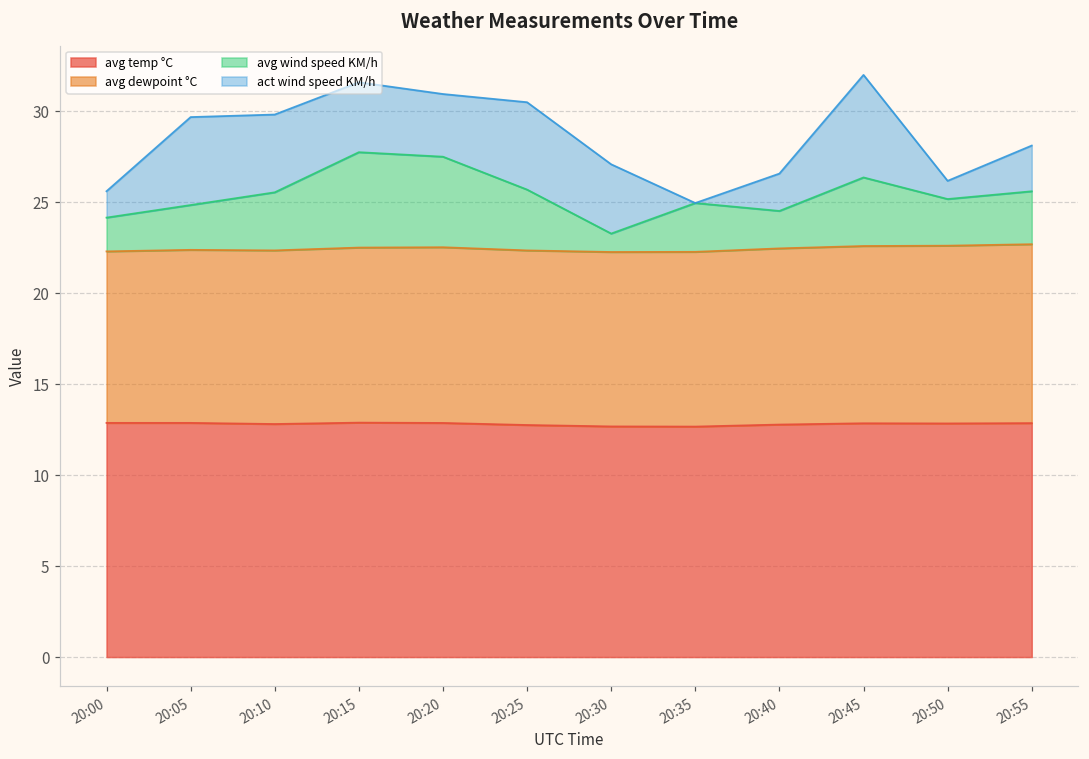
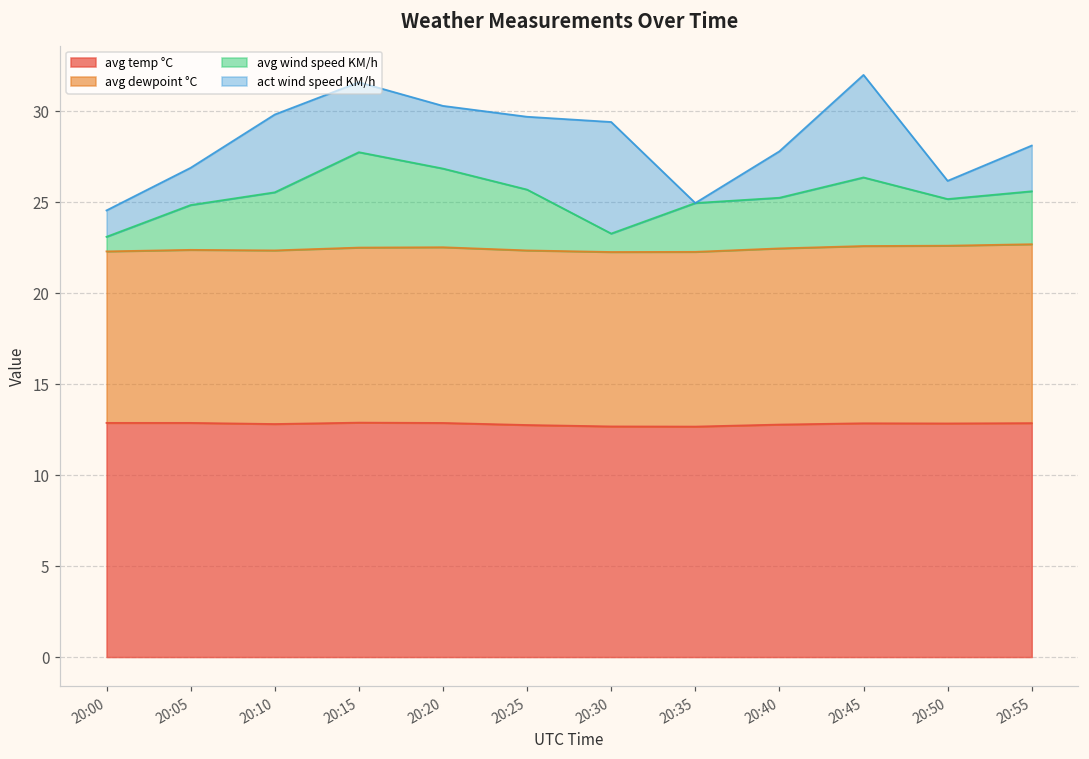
  {
    "avg wind speed KM/h": {
-     "20:00": 1.9,
+     "20:00": 0.8,
      "20:05": 2.5,
      "20:10": 3.2,
      "20:15": 5.2,
-     "20:20": 5.0,
+     "20:20": 4.3,
      "20:25": 3.3,
      "20:30": 1.0,
-     "20:40": 2.1,
+     "20:40": 2.8,
      "20:45": 3.8,
      "20:50": 2.6,
      "20:55": 2.9
    },
    "act wind speed KM/h": {
      "20:00": 1.4,
-     "20:05": 4.8,
+     "20:05": 2.0,
      "20:10": 4.3,
      "20:20": 3.4,
-     "20:25": 4.8,
-     "20:30": 3.8,
-     "20:40": 2.1,
+     "20:25": 4.0,
+     "20:30": 6.1,
+     "20:40": 2.6,
      "20:45": 5.6,
      "20:50": 1.0,
      "20:55": 2.5
    }
  }
